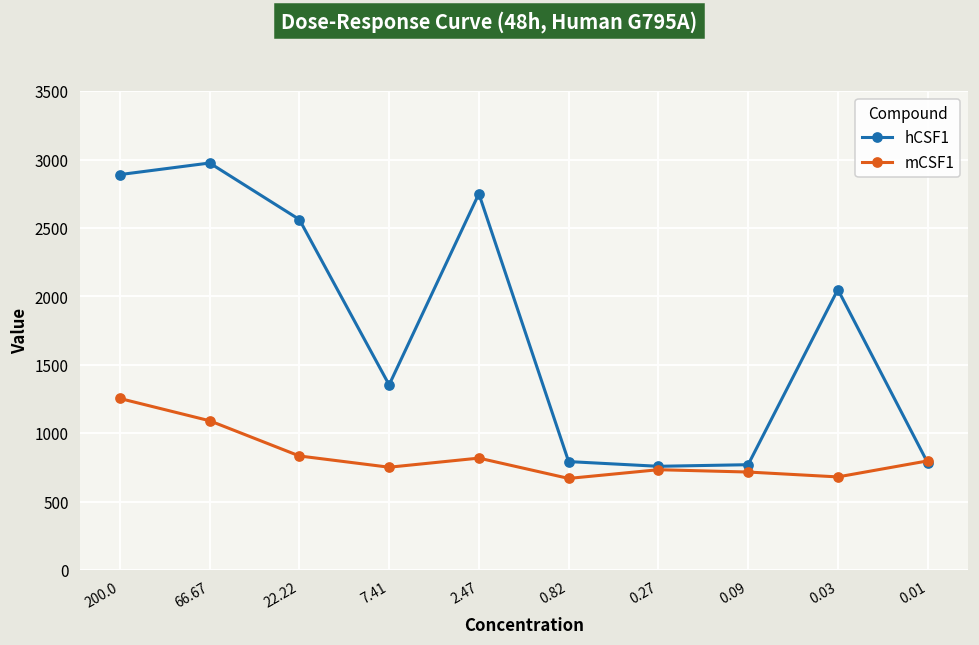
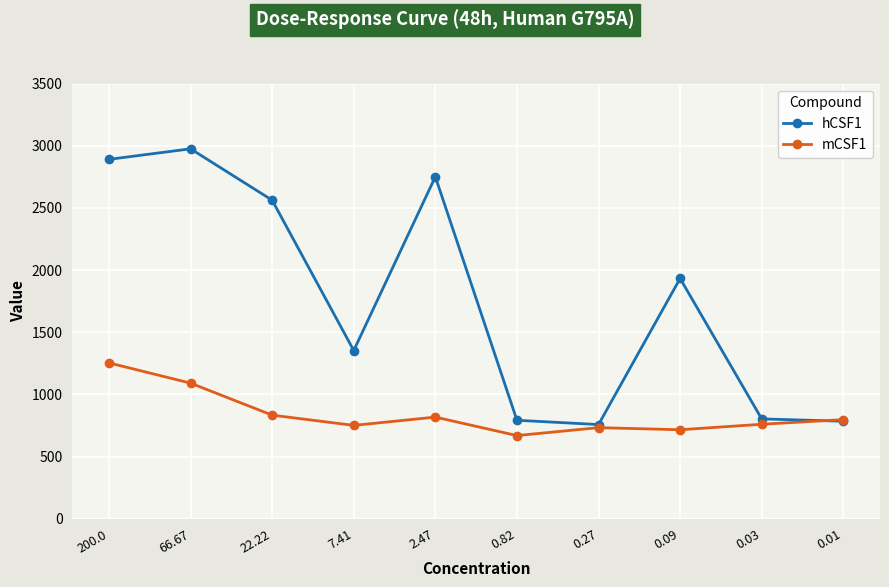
  {
    "hCSF1": {
      "200.0": 2890,
      "66.67": 2980,
      "22.22": 2560,
      "7.41": 1350,
      "2.47": 2750,
      "0.82": 790,
      "0.27": 760,
-     "0.09": 770,
-     "0.03": 2050
+     "0.09": 1930,
+     "0.03": 800
    },
    "mCSF1": {
      "200.0": 1250,
      "66.67": 1090,
      "22.22": 830,
      "7.41": 750,
      "2.47": 820,
      "0.82": 670,
      "0.27": 730,
      "0.09": 720,
-     "0.03": 680
+     "0.03": 760
    }
  }
